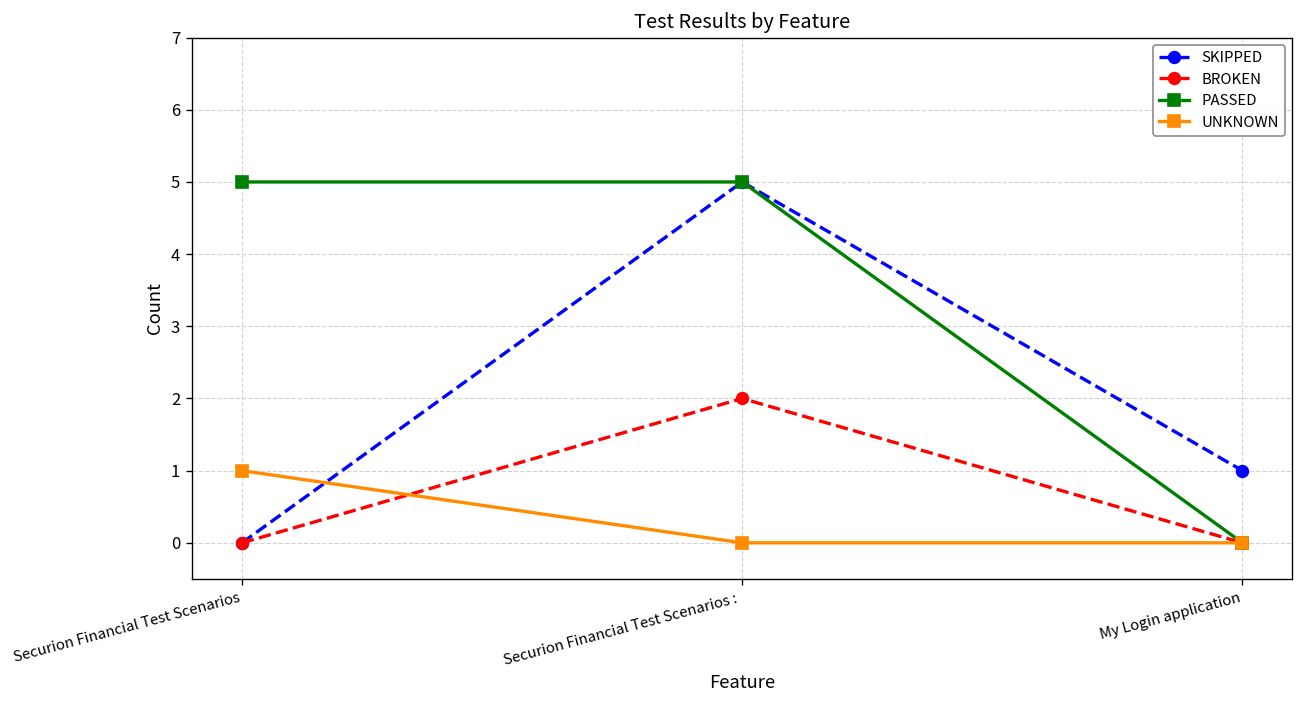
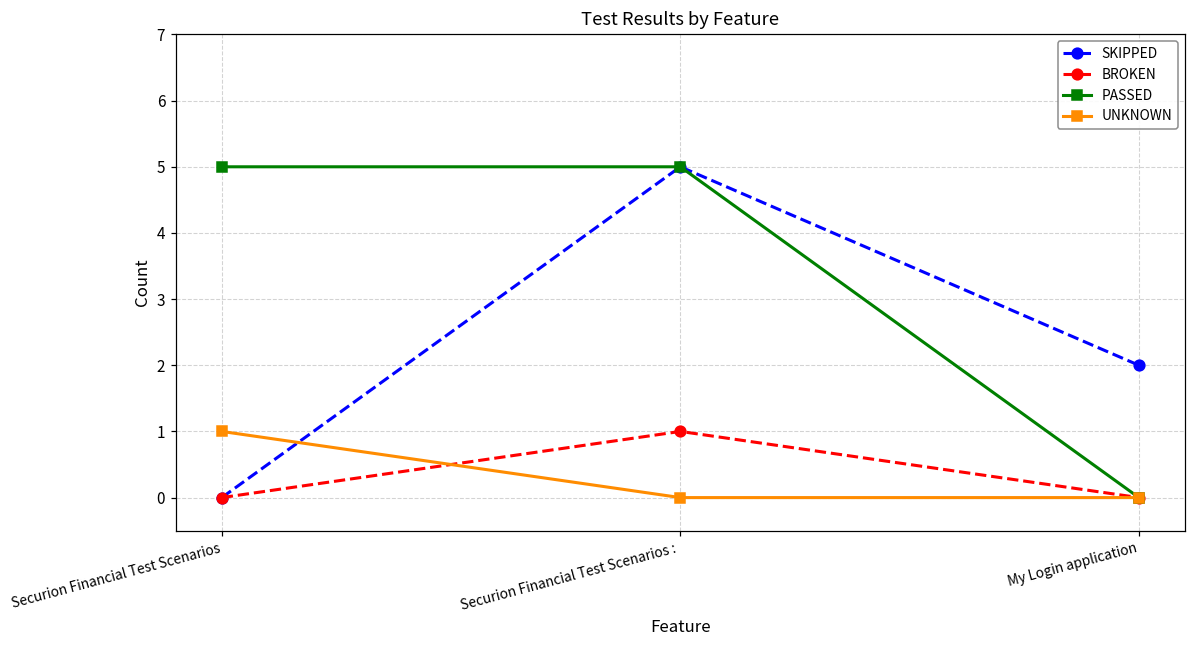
  {
    "SKIPPED": {
-     "My Login application": 1
+     "My Login application": 2
    },
    "BROKEN": {
-     "Securion Financial Test Scenarios :": 2
+     "Securion Financial Test Scenarios :": 1
    },
    "PASSED": {
      "Securion Financial Test Scenarios": 5
    },
    "UNKNOWN": {
      "Securion Financial Test Scenarios": 1,
      "Securion Financial Test Scenarios :": 0
    }
  }
